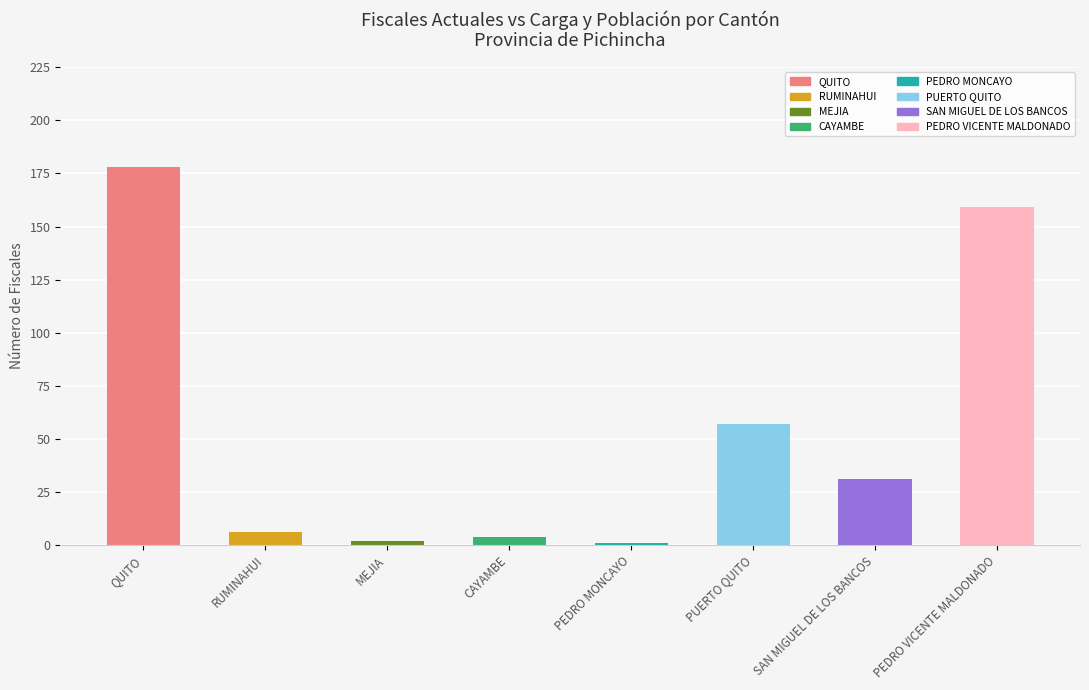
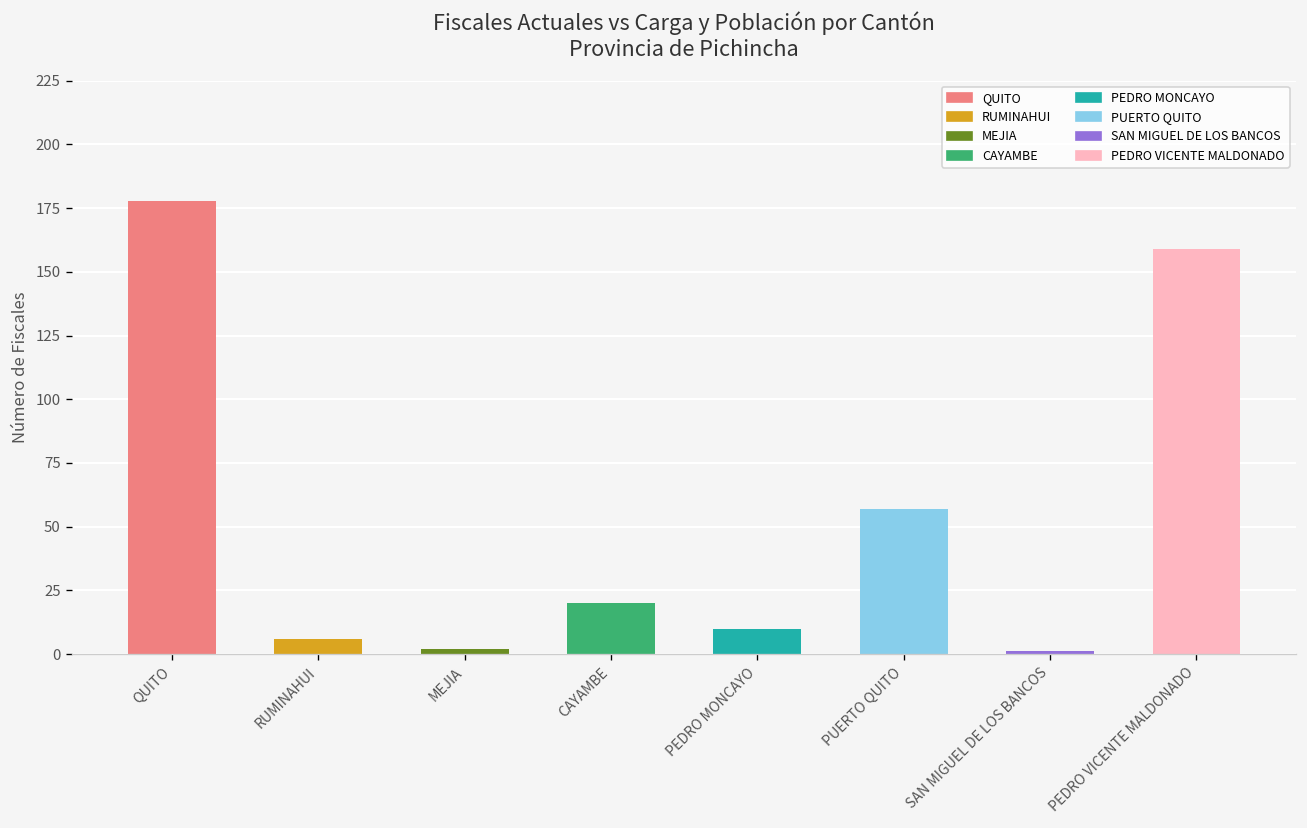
  {
    "QUITO": 178,
    "RUMINAHUI": 6,
    "MEJIA": 2,
-   "CAYAMBE": 4,
-   "PEDRO MONCAYO": 1,
+   "CAYAMBE": 20,
+   "PEDRO MONCAYO": 10,
    "PUERTO QUITO": 57,
-   "SAN MIGUEL DE LOS BANCOS": 31,
+   "SAN MIGUEL DE LOS BANCOS": 1,
    "PEDRO VICENTE MALDONADO": 159
  }
